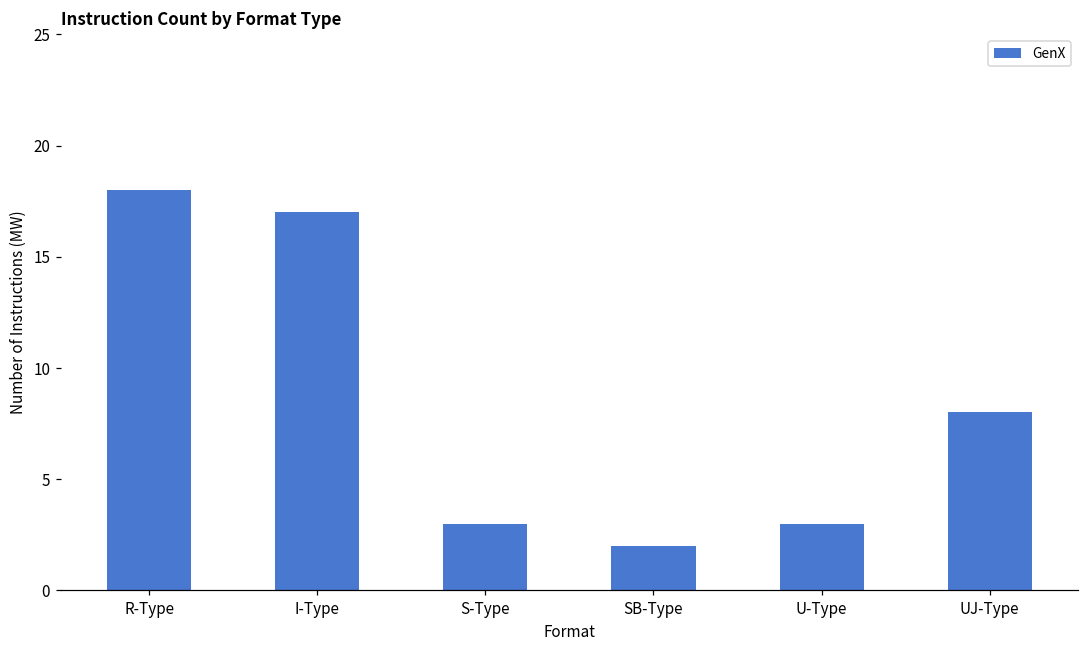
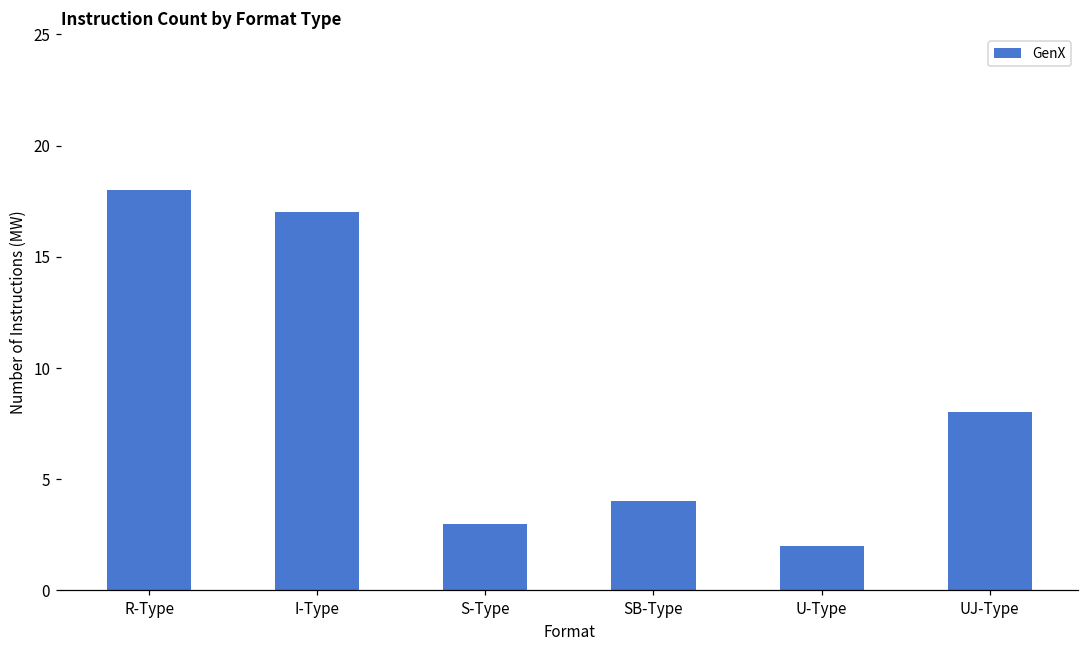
  {
    "R-Type": 18,
    "I-Type": 17,
    "S-Type": 3,
-   "SB-Type": 2,
-   "U-Type": 3,
+   "SB-Type": 4,
+   "U-Type": 2,
    "UJ-Type": 8
  }
